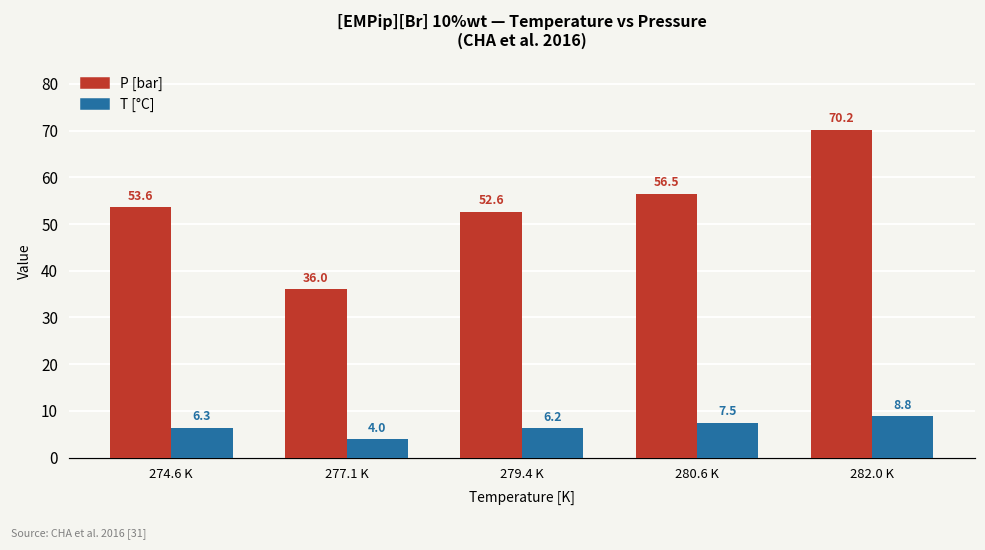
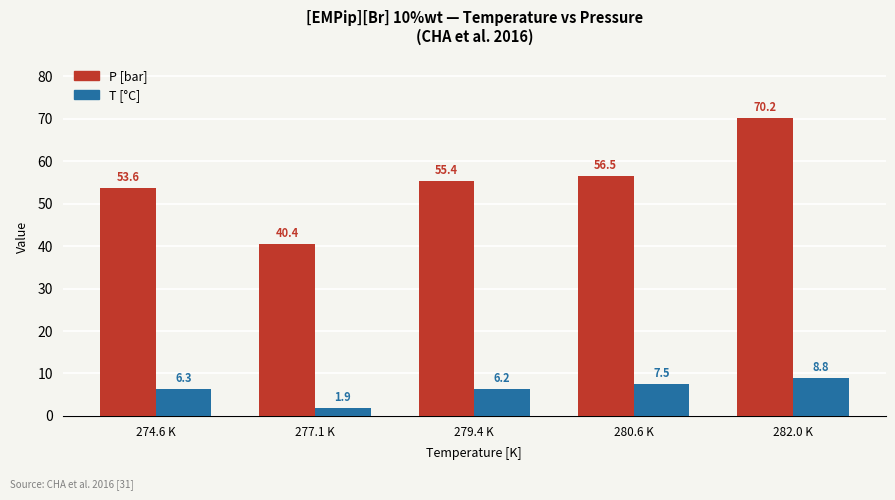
  {
    "P [bar]": {
      "274.6 K": 53.6,
-     "277.1 K": 36.0,
-     "279.4 K": 52.6,
+     "277.1 K": 40.4,
+     "279.4 K": 55.4,
      "280.6 K": 56.5,
      "282.0 K": 70.2
    },
    "T [°C]": {
      "274.6 K": 6.3,
-     "277.1 K": 4.0,
+     "277.1 K": 1.9,
      "279.4 K": 6.2,
      "280.6 K": 7.5,
      "282.0 K": 8.8
    }
  }
